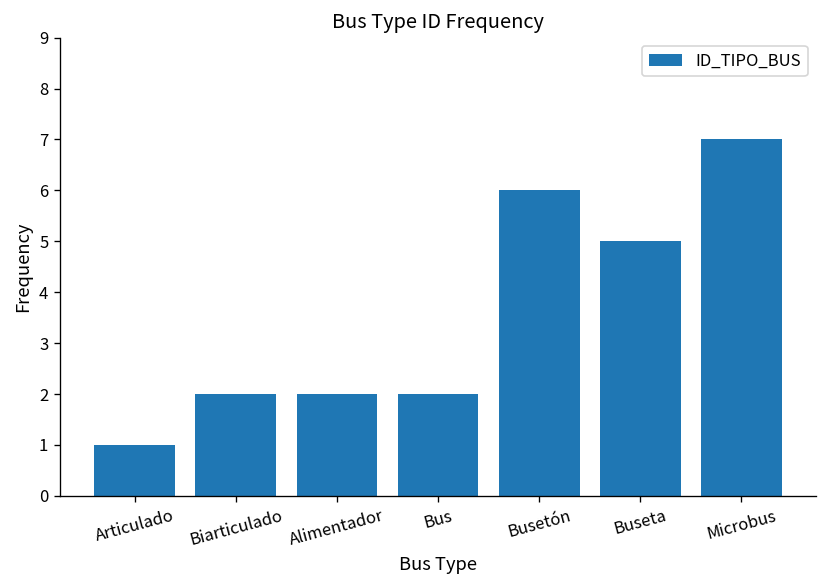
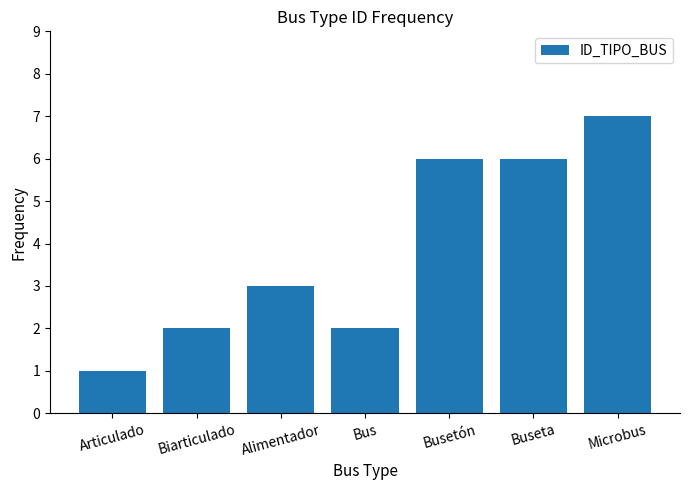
  {
    "Articulado": 1,
    "Biarticulado": 2,
-   "Alimentador": 2,
+   "Alimentador": 3,
    "Bus": 2,
    "Busetón": 6,
-   "Buseta": 5,
+   "Buseta": 6,
    "Microbus": 7
  }
